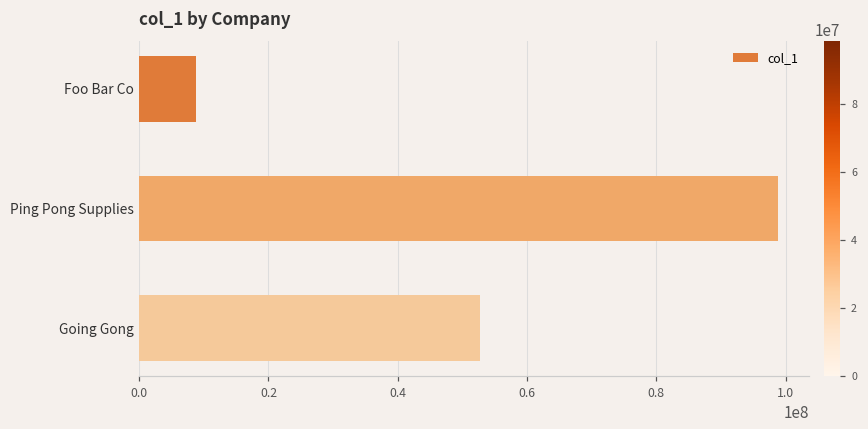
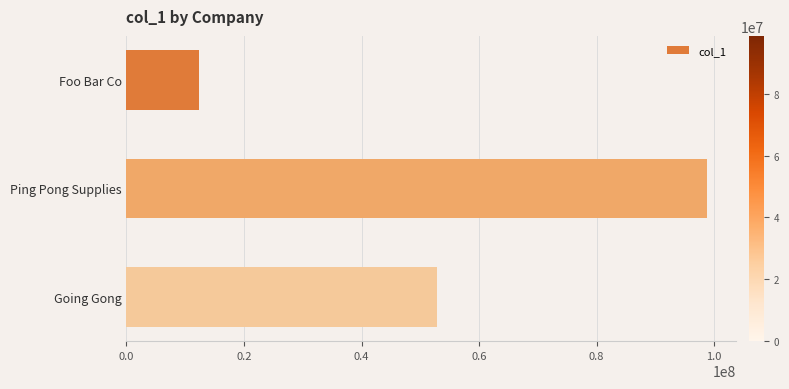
  {
-   "Foo Bar Co": 9000000,
+   "Foo Bar Co": 12000000,
    "Ping Pong Supplies": 99000000,
    "Going Gong": 53000000
  }
